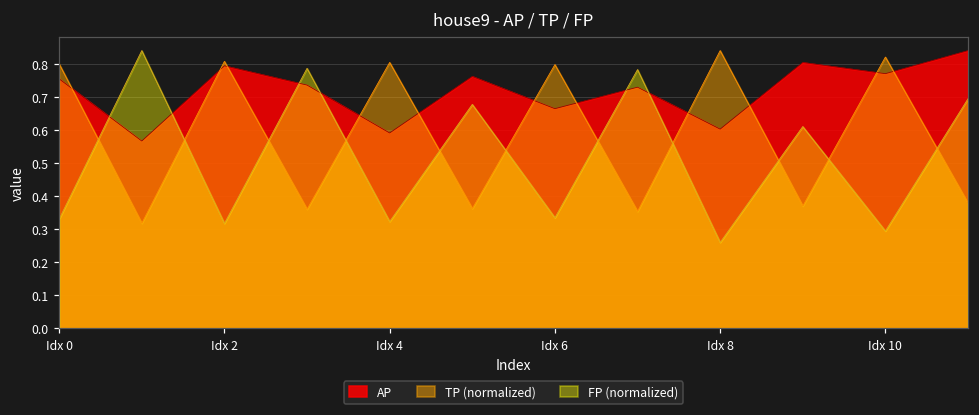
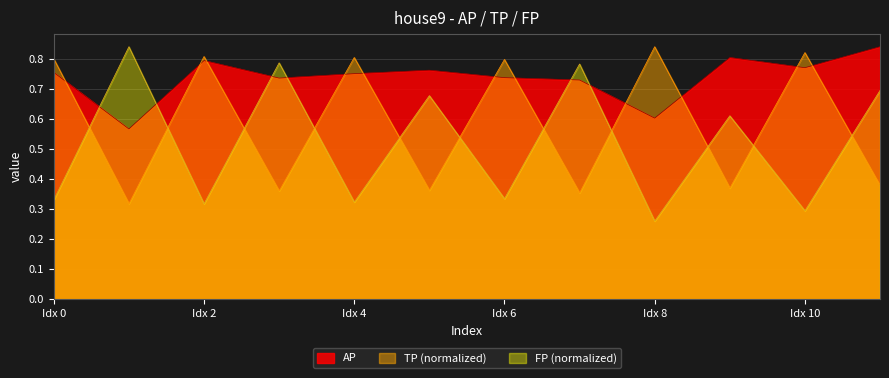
  {
    "AP": {
      "Idx 0": 0.76,
      "Idx 2": 0.80,
-     "Idx 4": 0.59,
-     "Idx 6": 0.67,
+     "Idx 4": 0.75,
+     "Idx 6": 0.74,
      "Idx 8": 0.60,
      "Idx 10": 0.77
    }
  }
